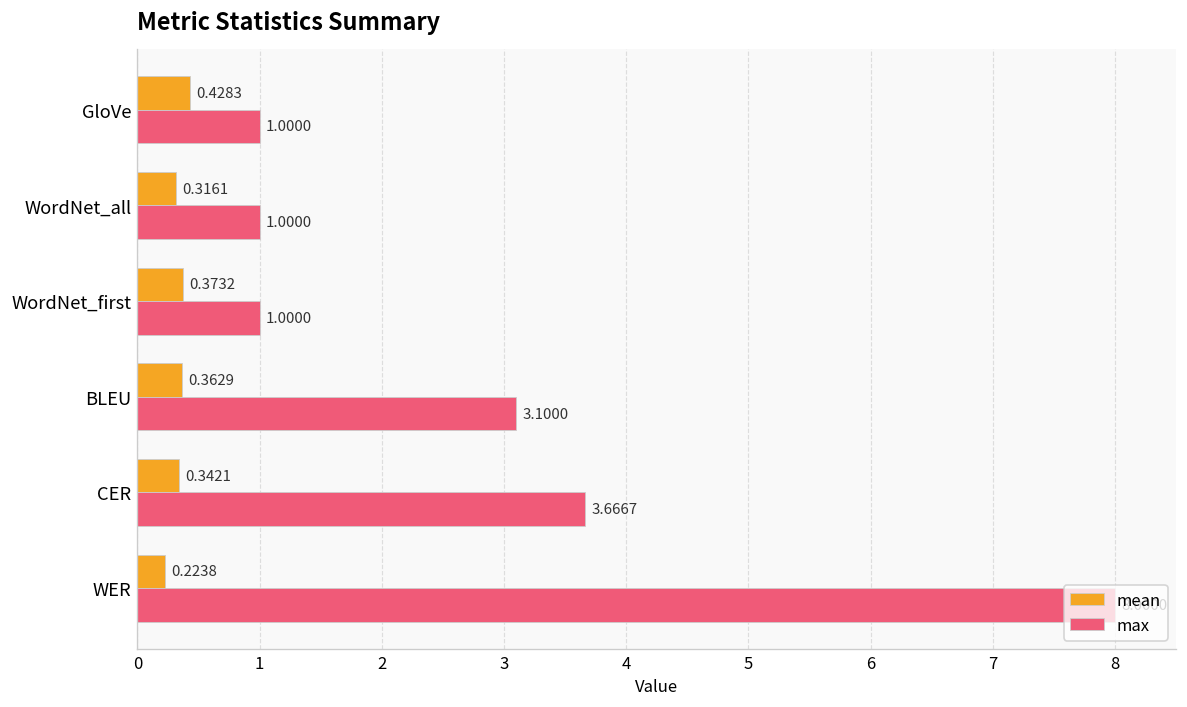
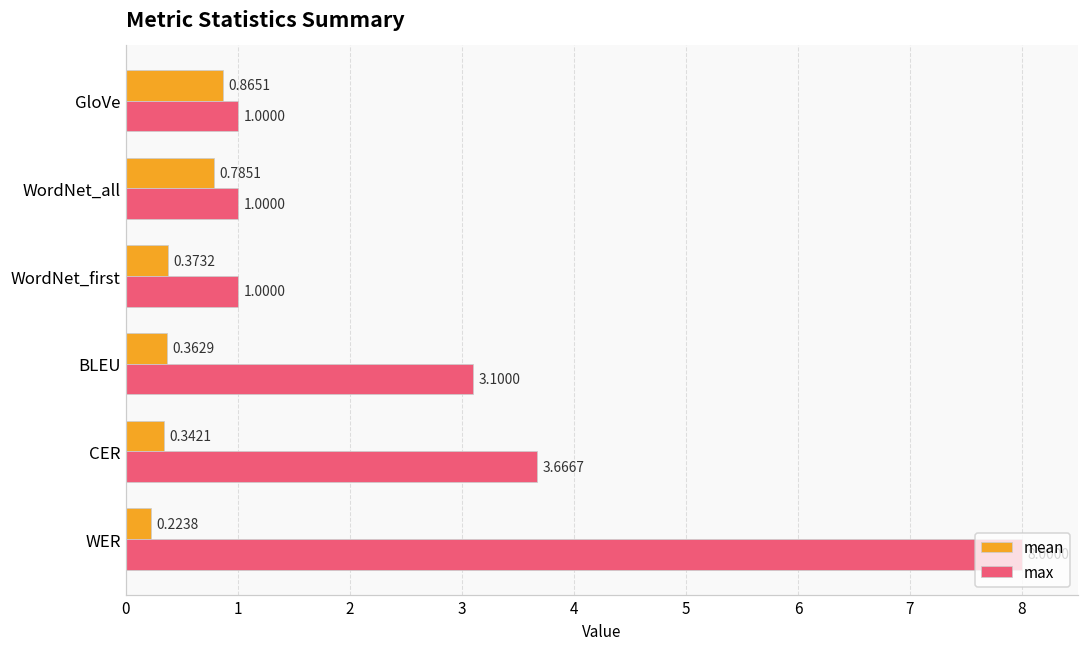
  {
    "mean": {
-     "GloVe": 0.4283,
-     "WordNet_all": 0.3161,
+     "GloVe": 0.8651,
+     "WordNet_all": 0.7851,
      "WordNet_first": 0.3732,
      "BLEU": 0.3629,
      "CER": 0.3421,
      "WER": 0.2238
    },
    "max": {
      "GloVe": 1.0000,
      "WordNet_all": 1.0000,
      "WordNet_first": 1.0000,
      "BLEU": 3.1000,
      "CER": 3.6667
    }
  }
